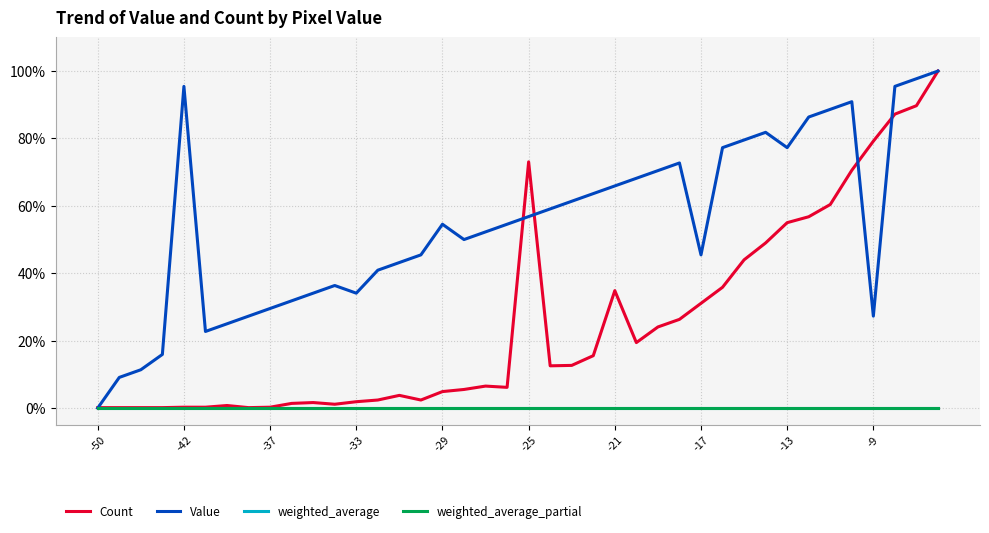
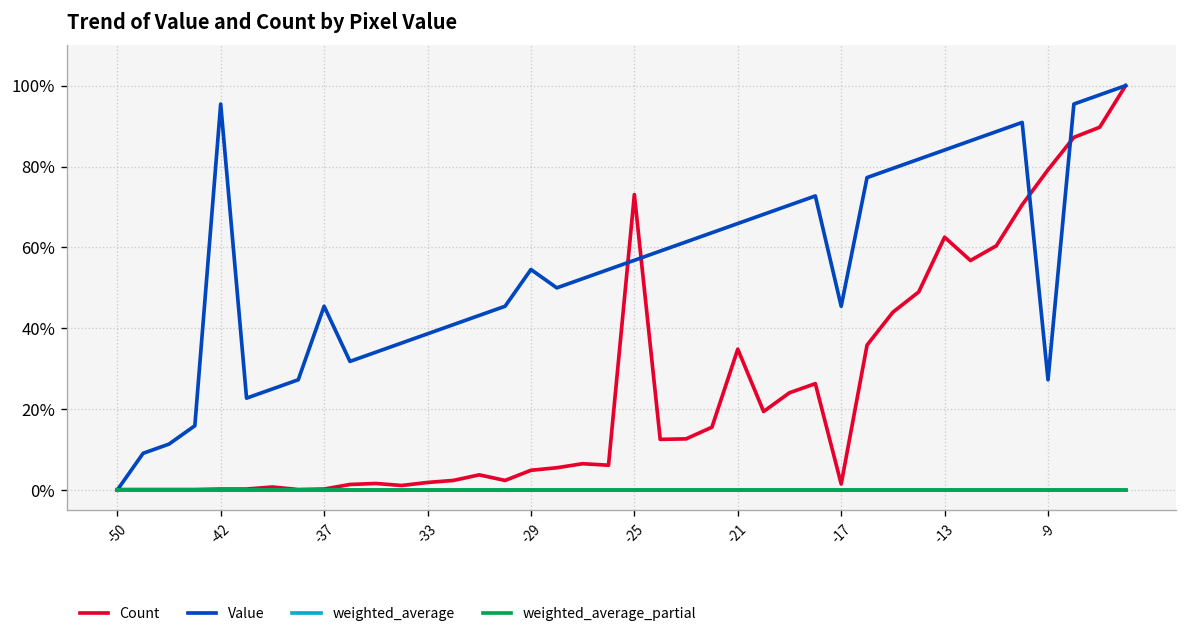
  {
    "Count": {
      "-33": "2%",
      "-29": "5%",
      "-25": "73%",
      "-21": "35%",
-     "-17": "31%",
-     "-13": "55%",
+     "-17": "2%",
+     "-13": "63%",
      "-9": "79%"
    },
    "Value": {
      "-42": "95%",
-     "-37": "30%",
-     "-33": "34%",
+     "-37": "45%",
+     "-33": "39%",
      "-29": "55%",
      "-25": "57%",
      "-21": "66%",
      "-17": "45%",
-     "-13": "77%",
+     "-13": "84%",
      "-9": "27%"
    },
    "weighted_average_partial": {
      "-33": "0%",
      "-29": "0%",
      "-25": "0%",
      "-21": "0%",
      "-17": "0%",
      "-13": "0%",
      "-9": "0%"
    }
  }
